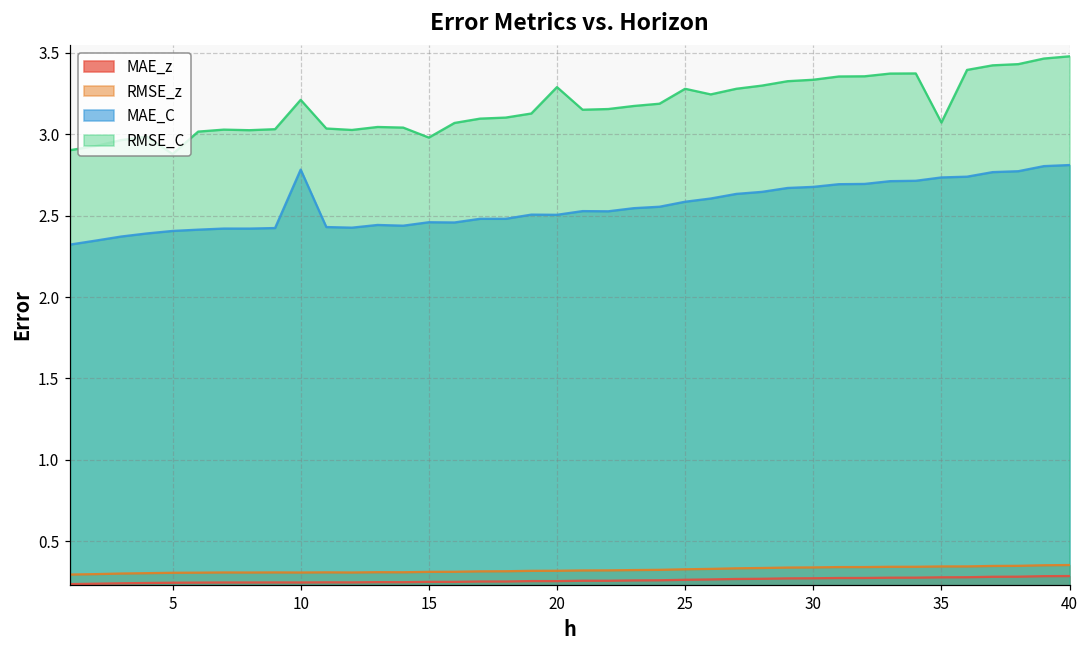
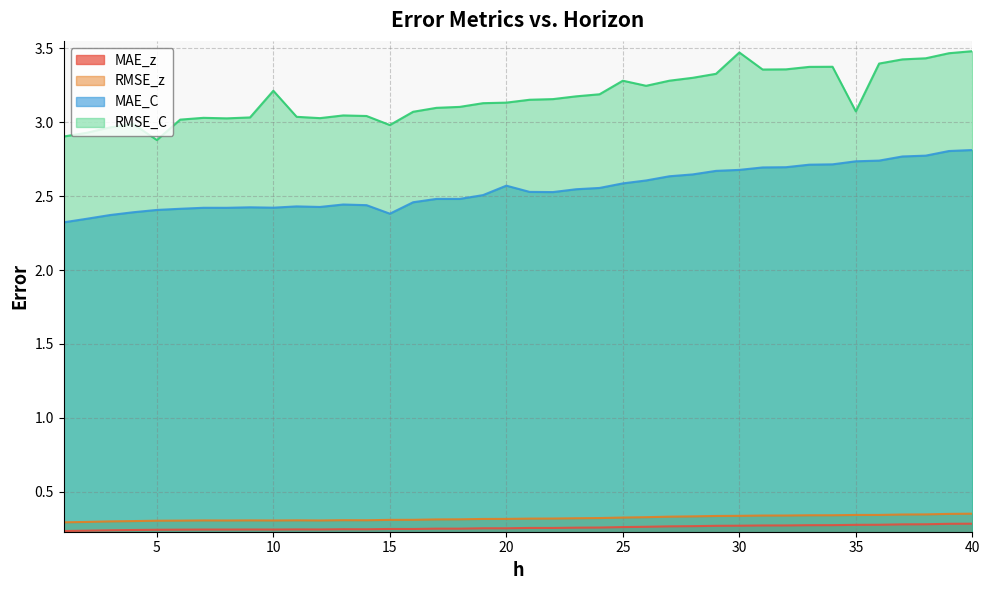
  {
    "MAE_C": {
      "5": 2.41,
-     "10": 2.78,
-     "15": 2.46,
-     "20": 2.51,
+     "10": 2.42,
+     "15": 2.38,
+     "20": 2.57,
      "25": 2.59,
      "30": 2.68,
      "35": 2.74,
      "40": 2.81
    },
    "RMSE_C": {
      "5": 2.88,
      "10": 3.21,
      "15": 2.98,
-     "20": 3.29,
+     "20": 3.13,
      "25": 3.28,
-     "30": 3.34,
+     "30": 3.47,
      "35": 3.07,
      "40": 3.48
    }
  }
